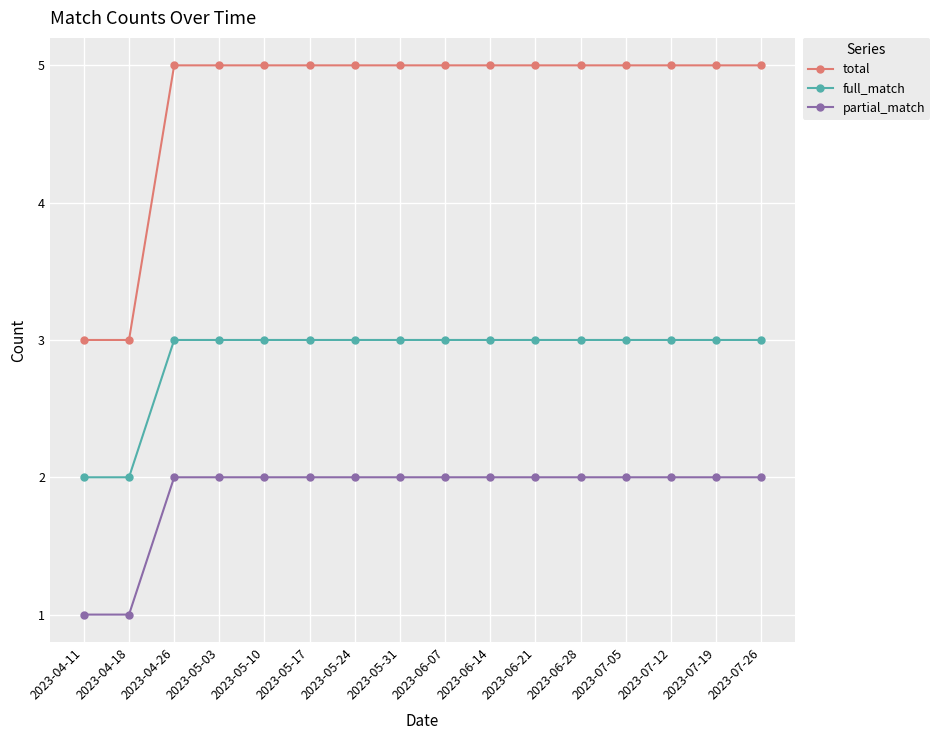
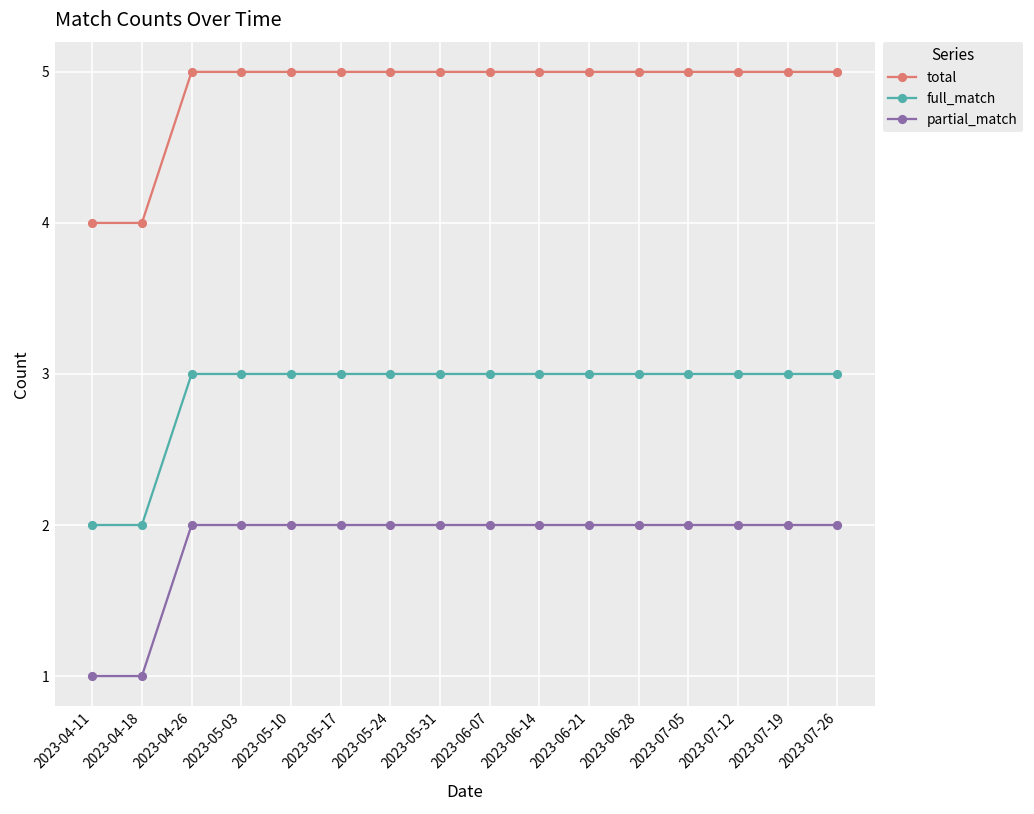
  {
    "total": {
-     "2023-04-11": 3,
-     "2023-04-18": 3,
+     "2023-04-11": 4,
+     "2023-04-18": 4,
      "2023-04-26": 5,
      "2023-05-03": 5,
      "2023-05-10": 5,
      "2023-05-17": 5,
      "2023-05-24": 5,
      "2023-05-31": 5,
      "2023-06-07": 5,
      "2023-06-14": 5,
      "2023-06-21": 5,
      "2023-06-28": 5,
      "2023-07-05": 5,
      "2023-07-12": 5,
      "2023-07-19": 5,
      "2023-07-26": 5
    },
    "full_match": {
      "2023-04-11": 2,
      "2023-04-18": 2,
      "2023-04-26": 3,
      "2023-05-03": 3,
      "2023-05-10": 3,
      "2023-05-17": 3,
      "2023-05-24": 3,
      "2023-05-31": 3,
      "2023-06-07": 3,
      "2023-06-14": 3,
      "2023-06-21": 3,
      "2023-06-28": 3,
      "2023-07-05": 3,
      "2023-07-12": 3,
      "2023-07-19": 3,
      "2023-07-26": 3
    },
    "partial_match": {
      "2023-04-11": 1,
      "2023-04-18": 1,
      "2023-04-26": 2,
      "2023-05-03": 2,
      "2023-05-10": 2,
      "2023-05-17": 2,
      "2023-05-24": 2,
      "2023-05-31": 2,
      "2023-06-07": 2,
      "2023-06-14": 2,
      "2023-06-21": 2,
      "2023-06-28": 2,
      "2023-07-05": 2,
      "2023-07-12": 2,
      "2023-07-19": 2,
      "2023-07-26": 2
    }
  }
